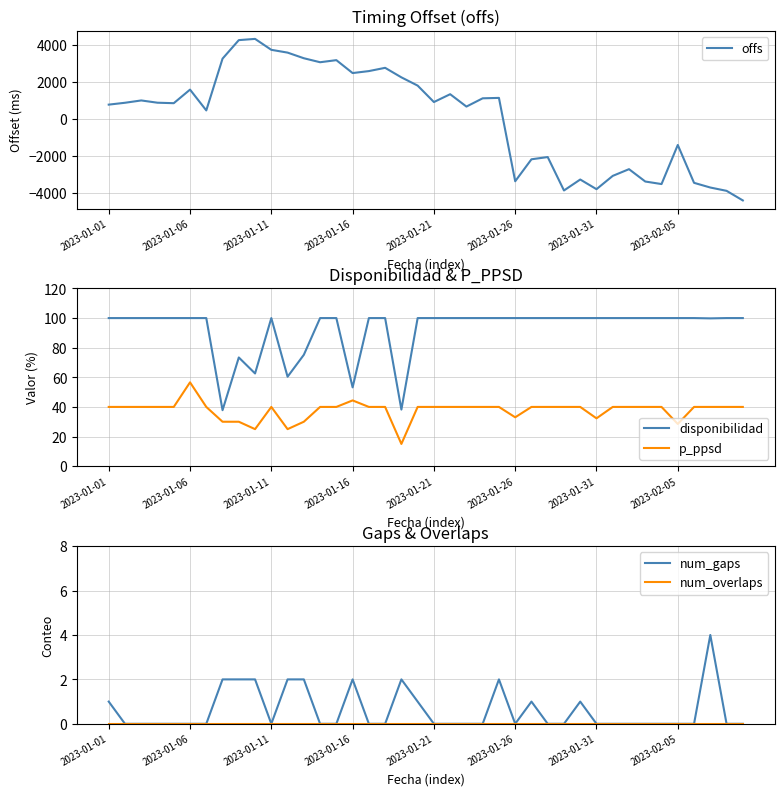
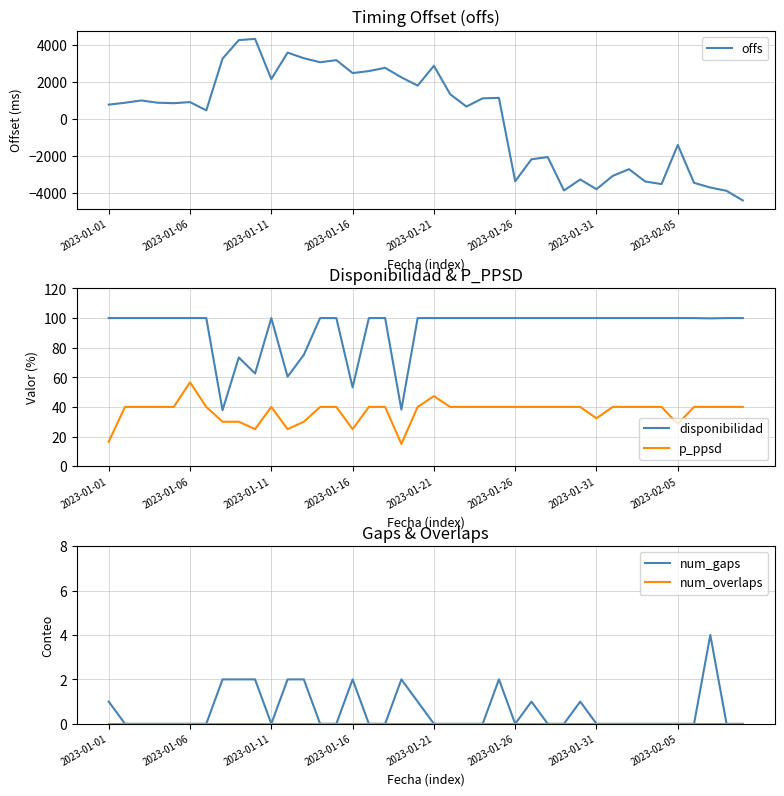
  {
    "Timing Offset (offs)": {
      "2023-01-01": 800,
-     "2023-01-06": 1600,
-     "2023-01-11": 3700,
+     "2023-01-06": 900,
+     "2023-01-11": 2200,
      "2023-01-16": 2500,
-     "2023-01-21": 900,
+     "2023-01-21": 2900,
      "2023-01-26": -3400,
      "2023-01-31": -3800,
      "2023-02-05": -1400
    },
    "Disponibilidad & P_PPSD": {
      "disponibilidad": {
        "2023-01-01": 100,
        "2023-01-06": 100,
        "2023-01-11": 100,
        "2023-01-16": 53,
        "2023-01-21": 100,
        "2023-01-26": 100,
        "2023-01-31": 100,
        "2023-02-05": 100
      },
      "p_ppsd": {
-       "2023-01-01": 40,
+       "2023-01-01": 17,
        "2023-01-06": 57,
        "2023-01-11": 40,
-       "2023-01-16": 44,
-       "2023-01-21": 40,
-       "2023-01-26": 33,
+       "2023-01-16": 25,
+       "2023-01-21": 47,
+       "2023-01-26": 40,
        "2023-01-31": 32
      }
    },
    "Gaps & Overlaps": {
      "num_gaps": {
        "2023-01-01": 1.0,
        "2023-01-16": 2.0
      },
      "num_overlaps": {
        "2023-01-01": 0.0,
        "2023-01-16": 0.0
      }
    }
  }
